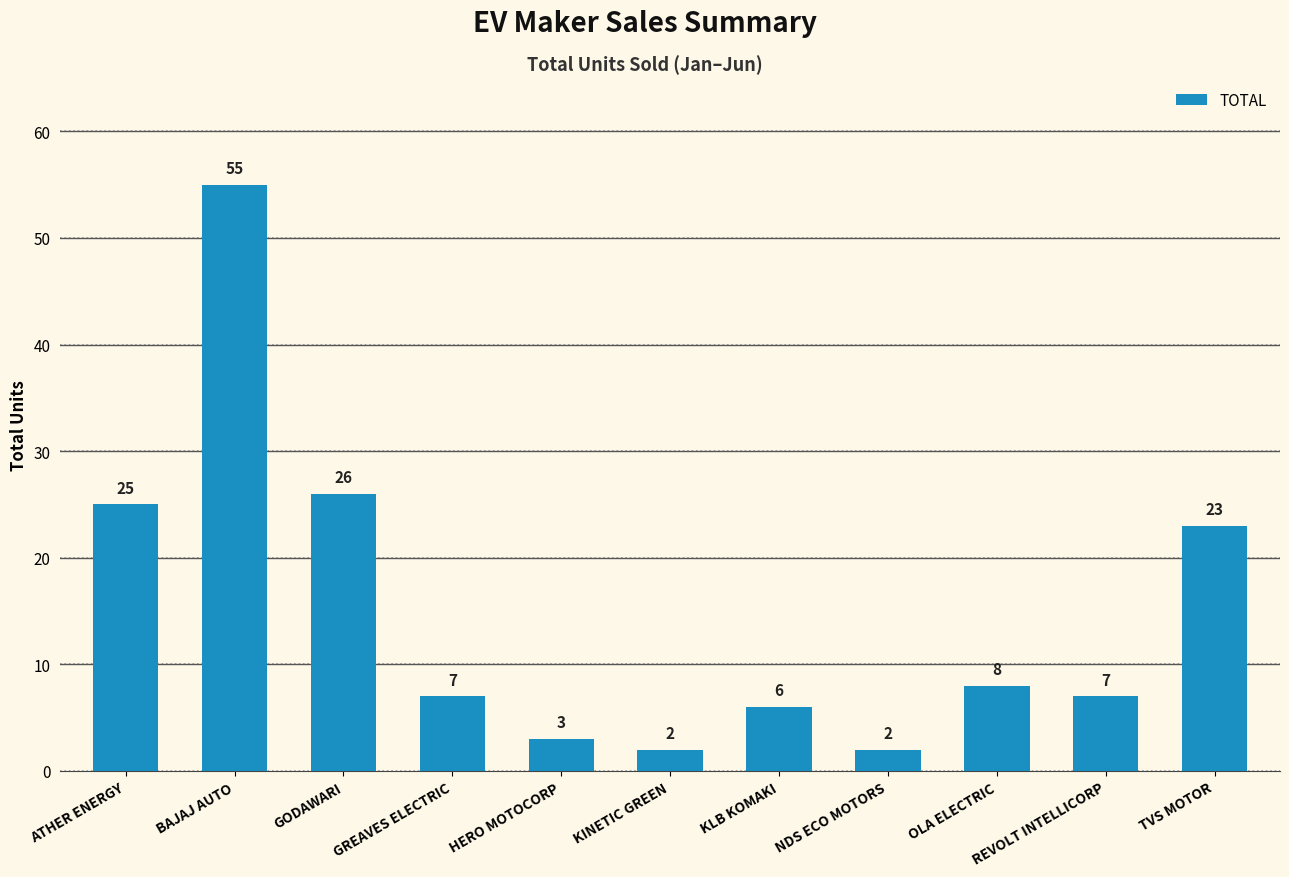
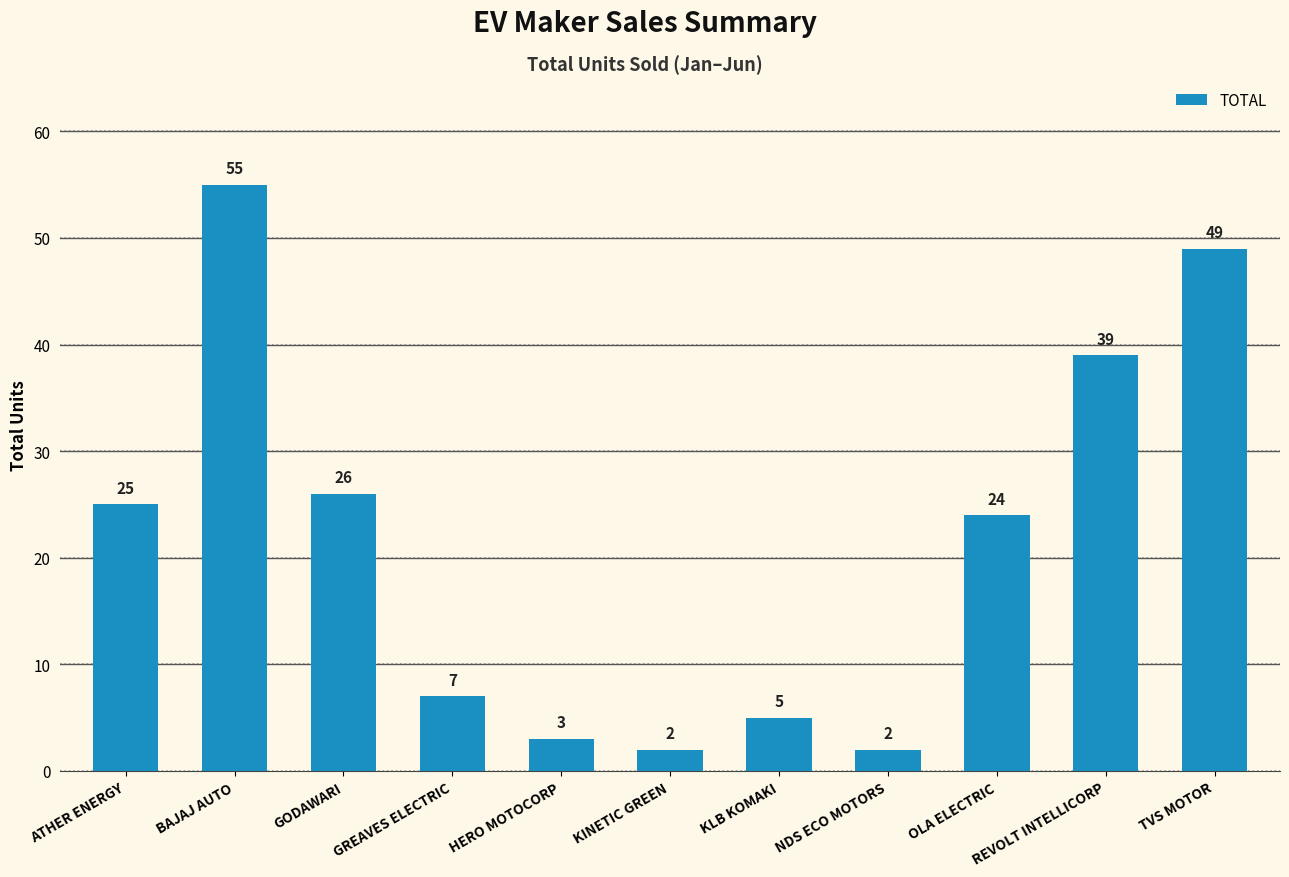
  {
    "ATHER ENERGY": 25,
    "BAJAJ AUTO": 55,
    "GODAWARI": 26,
    "GREAVES ELECTRIC": 7,
    "HERO MOTOCORP": 3,
    "KINETIC GREEN": 2,
-   "KLB KOMAKI": 6,
+   "KLB KOMAKI": 5,
    "NDS ECO MOTORS": 2,
-   "OLA ELECTRIC": 8,
-   "REVOLT INTELLICORP": 7,
-   "TVS MOTOR": 23
+   "OLA ELECTRIC": 24,
+   "REVOLT INTELLICORP": 39,
+   "TVS MOTOR": 49
  }
